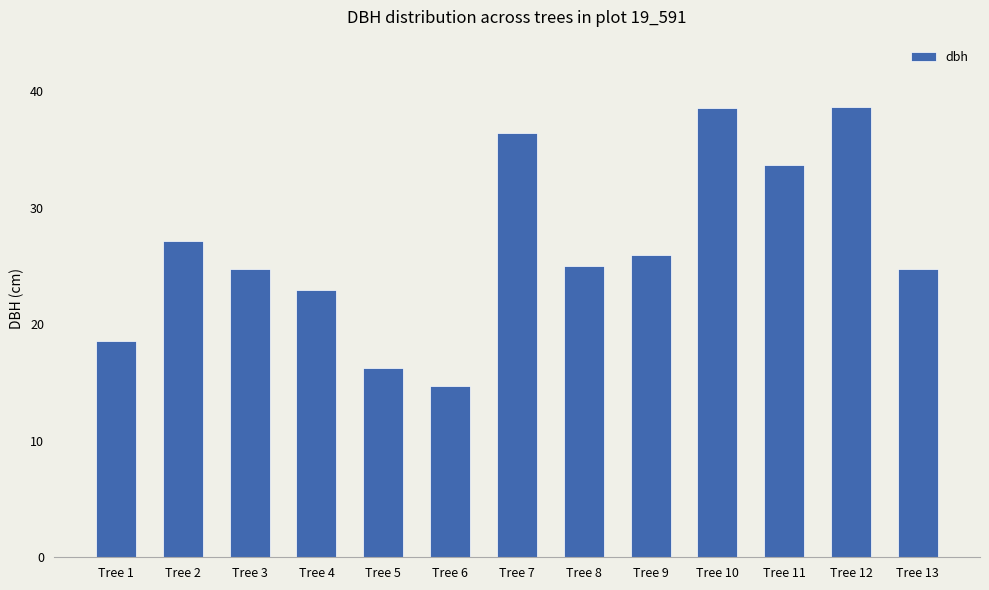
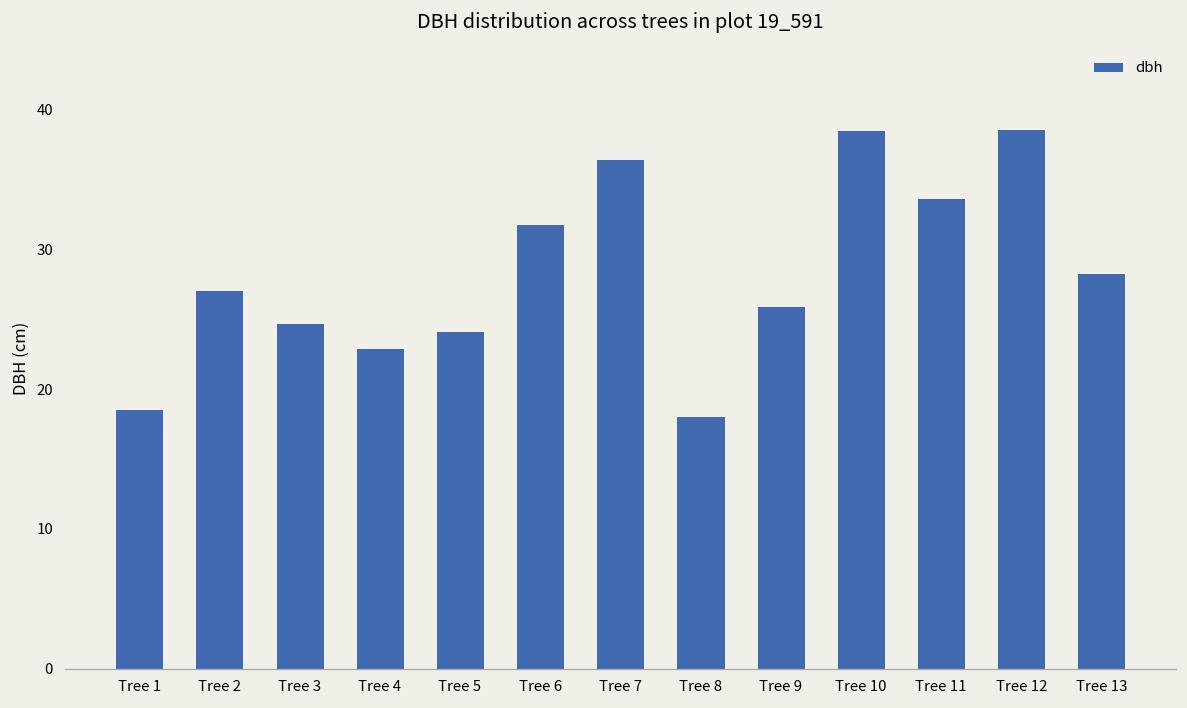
  {
    "Tree 1": 18.6,
    "Tree 2": 27.1,
    "Tree 3": 24.8,
    "Tree 4": 23.0,
-   "Tree 5": 16.3,
-   "Tree 6": 14.7,
+   "Tree 5": 24.2,
+   "Tree 6": 31.8,
    "Tree 7": 36.5,
-   "Tree 8": 25.0,
+   "Tree 8": 18.1,
    "Tree 9": 26.0,
    "Tree 10": 38.5,
    "Tree 11": 33.7,
    "Tree 12": 38.7,
-   "Tree 13": 24.8
+   "Tree 13": 28.4
  }
